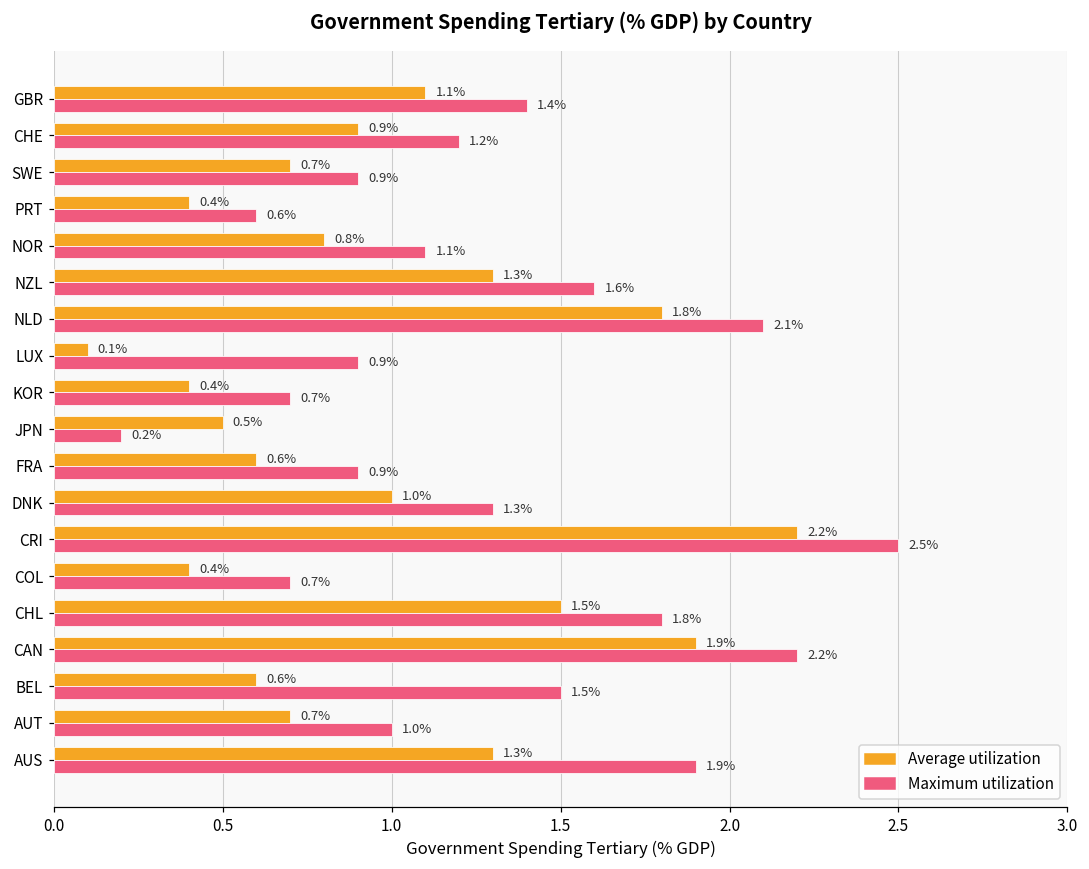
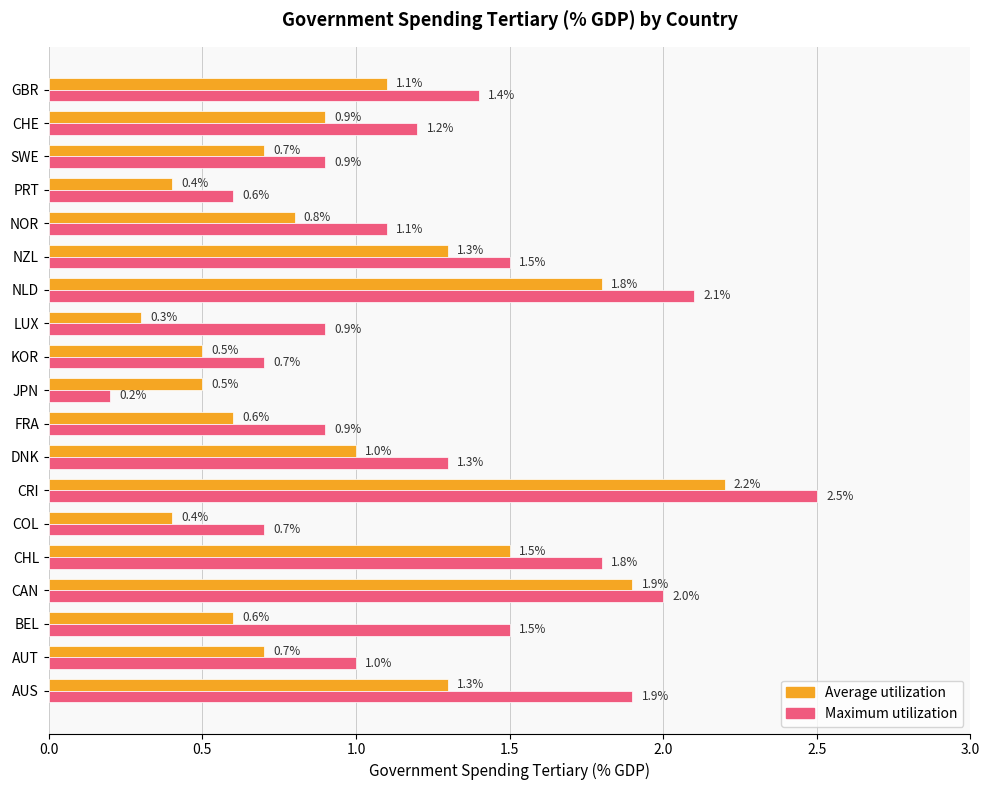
  {
    "Average utilization": {
      "GBR": "1.1%",
      "CHE": "0.9%",
      "SWE": "0.7%",
      "PRT": "0.4%",
      "NOR": "0.8%",
      "NZL": "1.3%",
      "NLD": "1.8%",
-     "LUX": "0.1%",
-     "KOR": "0.4%",
+     "LUX": "0.3%",
+     "KOR": "0.5%",
      "JPN": "0.5%",
      "FRA": "0.6%",
      "DNK": "1.0%",
      "CRI": "2.2%",
      "COL": "0.4%",
      "CHL": "1.5%",
      "CAN": "1.9%",
      "BEL": "0.6%",
      "AUT": "0.7%",
      "AUS": "1.3%"
    },
    "Maximum utilization": {
      "GBR": "1.4%",
      "CHE": "1.2%",
      "SWE": "0.9%",
      "PRT": "0.6%",
      "NOR": "1.1%",
-     "NZL": "1.6%",
+     "NZL": "1.5%",
      "NLD": "2.1%",
      "LUX": "0.9%",
      "KOR": "0.7%",
      "JPN": "0.2%",
      "FRA": "0.9%",
      "DNK": "1.3%",
      "CRI": "2.5%",
      "COL": "0.7%",
      "CHL": "1.8%",
-     "CAN": "2.2%",
+     "CAN": "2.0%",
      "BEL": "1.5%",
      "AUT": "1.0%",
      "AUS": "1.9%"
    }
  }
